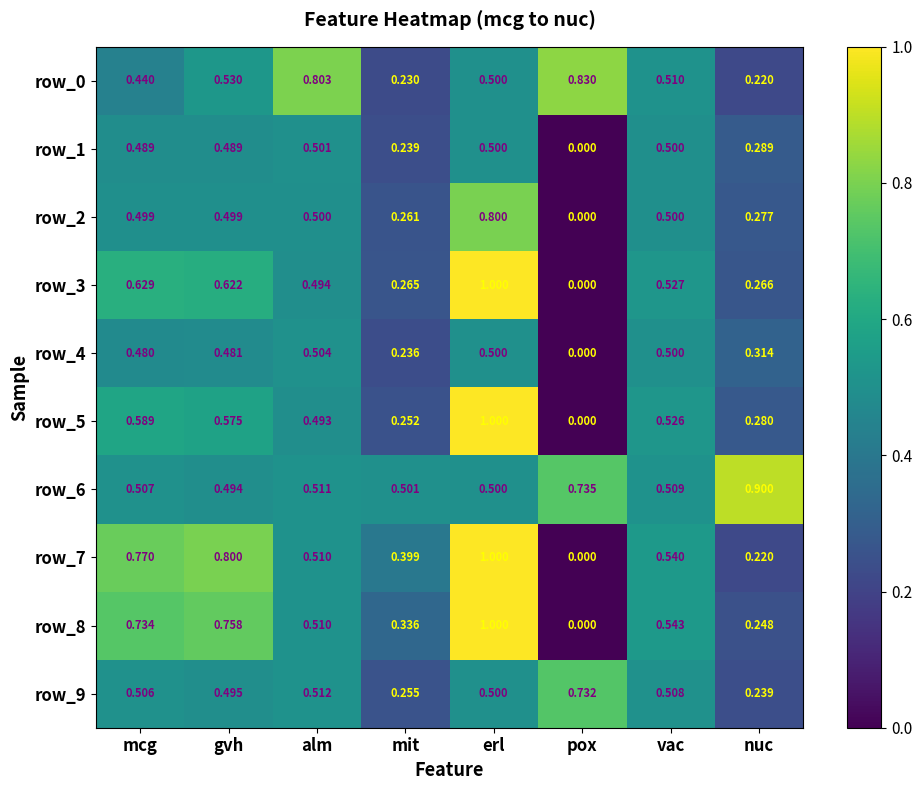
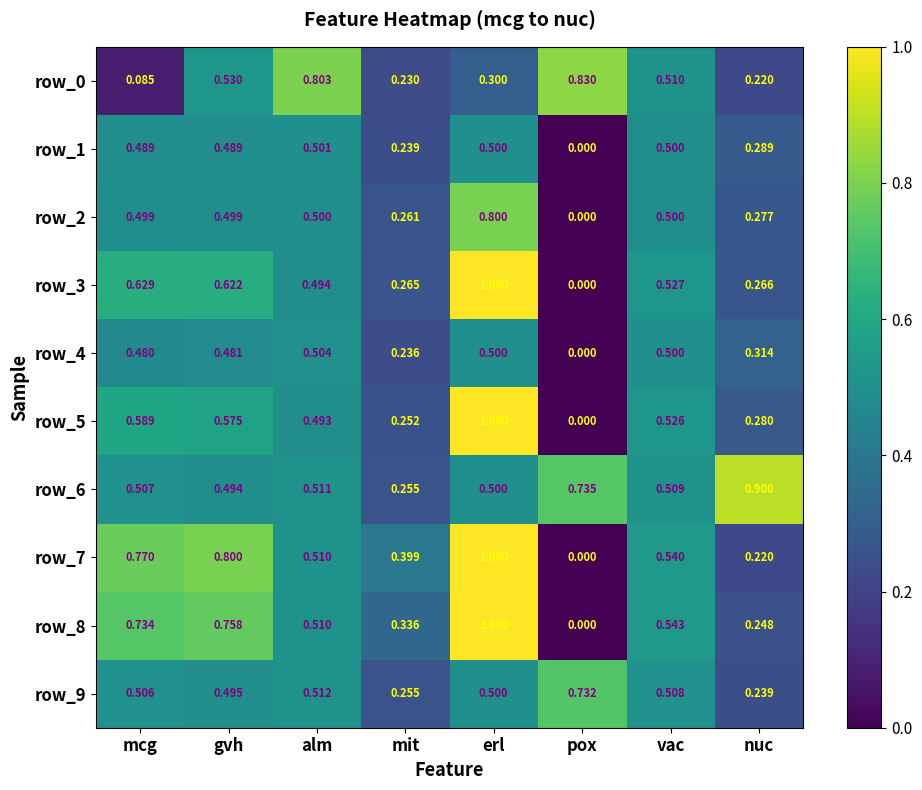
  {
    "row_0": {
-     "mcg": 0.440,
+     "mcg": 0.085,
      "gvh": 0.530,
      "alm": 0.803,
      "mit": 0.230,
-     "erl": 0.500,
+     "erl": 0.300,
      "pox": 0.830,
      "vac": 0.510,
      "nuc": 0.220
    },
    "row_1": {
      "mcg": 0.489,
      "gvh": 0.489,
      "alm": 0.501,
      "mit": 0.239,
      "erl": 0.500,
      "pox": 0.000,
      "vac": 0.500,
      "nuc": 0.289
    },
    "row_2": {
      "mcg": 0.499,
      "gvh": 0.499,
      "alm": 0.500,
      "mit": 0.261,
      "erl": 0.800,
      "pox": 0.000,
      "vac": 0.500,
      "nuc": 0.277
    },
    "row_3": {
      "mcg": 0.629,
      "gvh": 0.622,
      "alm": 0.494,
      "mit": 0.265,
      "pox": 0.000,
      "vac": 0.527,
      "nuc": 0.266
    },
    "row_4": {
      "mcg": 0.480,
      "gvh": 0.481,
      "alm": 0.504,
      "mit": 0.236,
      "erl": 0.500,
      "pox": 0.000,
      "vac": 0.500,
      "nuc": 0.314
    },
    "row_5": {
      "mcg": 0.589,
      "gvh": 0.575,
      "alm": 0.493,
      "mit": 0.252,
      "pox": 0.000,
      "vac": 0.526,
      "nuc": 0.280
    },
    "row_6": {
      "mcg": 0.507,
      "gvh": 0.494,
      "alm": 0.511,
-     "mit": 0.501,
+     "mit": 0.255,
      "erl": 0.500,
      "pox": 0.735,
      "vac": 0.509,
      "nuc": 0.900
    },
    "row_7": {
      "mcg": 0.770,
      "gvh": 0.800,
      "alm": 0.510,
      "mit": 0.399,
      "pox": 0.000,
      "vac": 0.540,
      "nuc": 0.220
    },
    "row_8": {
      "mcg": 0.734,
      "gvh": 0.758,
      "alm": 0.510,
      "mit": 0.336,
      "pox": 0.000,
      "vac": 0.543,
      "nuc": 0.248
    },
    "row_9": {
      "mcg": 0.506,
      "gvh": 0.495,
      "alm": 0.512,
      "mit": 0.255,
      "erl": 0.500,
      "pox": 0.732,
      "vac": 0.508,
      "nuc": 0.239
    }
  }
